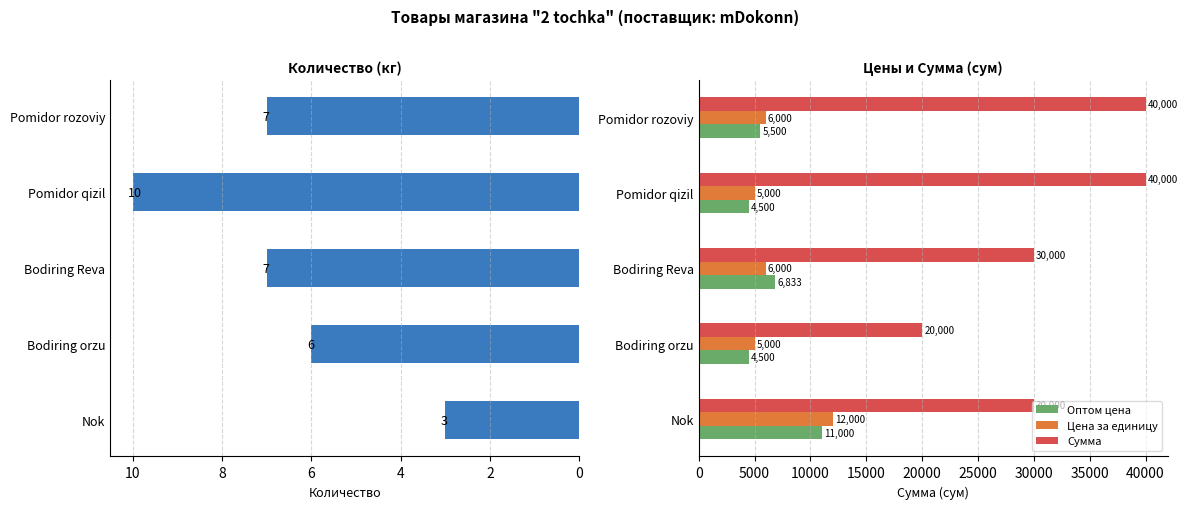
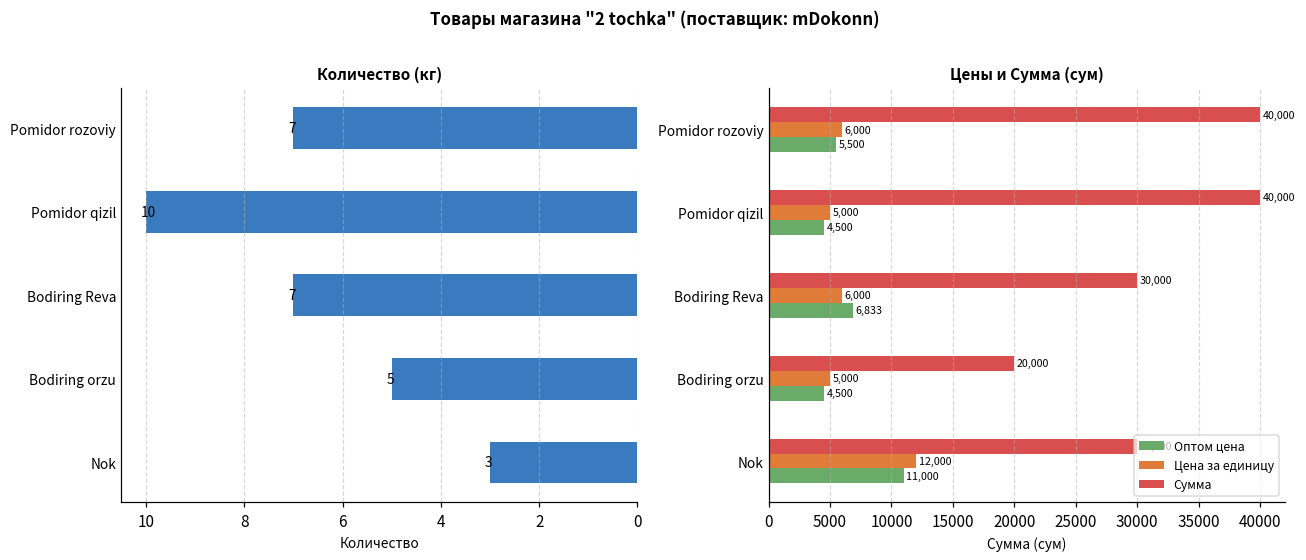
  {
    "Количество (кг)": {
      "Pomidor rozoviy": "7",
      "Pomidor qizil": "10",
      "Bodiring Reva": "7",
-     "Bodiring orzu": "6",
+     "Bodiring orzu": "5",
      "Nok": "3"
    },
    "Цены и Сумма (сум)": {
      "Оптом цена": {
        "Pomidor rozoviy": "5,500",
        "Pomidor qizil": "4,500",
        "Bodiring Reva": "6,833",
        "Bodiring orzu": "4,500",
        "Nok": "11,000"
      }
    }
  }
